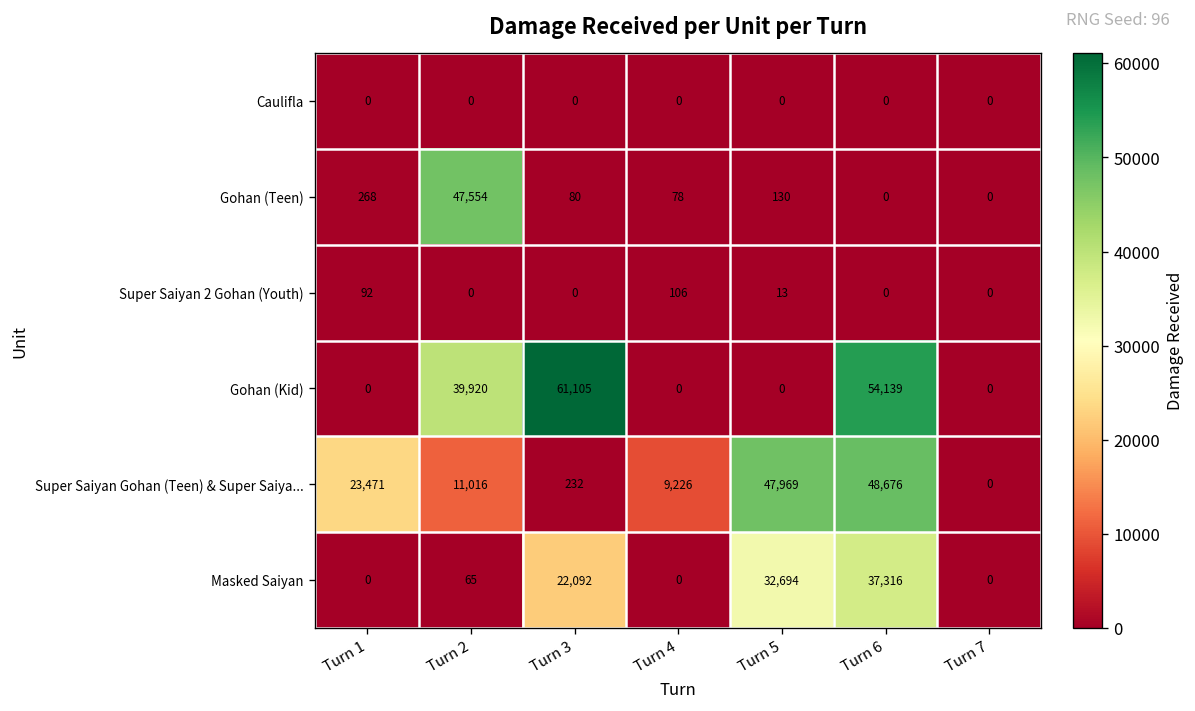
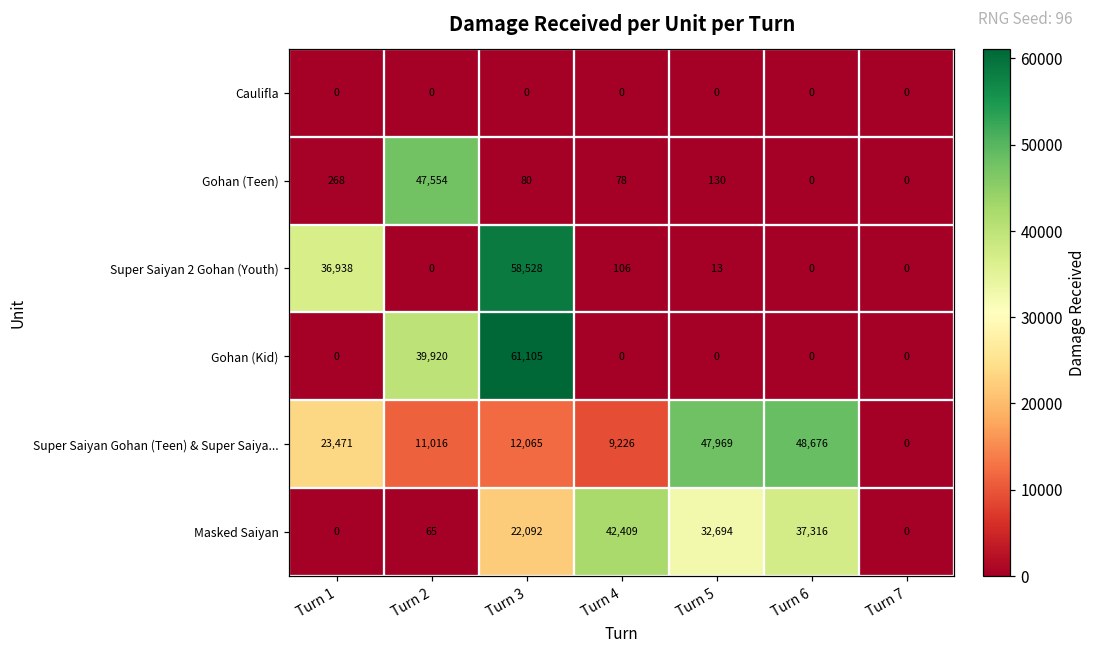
  {
    "Caulifla": {
      "Turn 1": "0",
      "Turn 2": "0",
      "Turn 3": "0",
      "Turn 4": "0",
      "Turn 5": "0",
      "Turn 6": "0",
      "Turn 7": "0"
    },
    "Gohan (Teen)": {
      "Turn 1": "268",
      "Turn 2": "47,554",
      "Turn 3": "80",
      "Turn 4": "78",
      "Turn 5": "130",
      "Turn 6": "0",
      "Turn 7": "0"
    },
    "Super Saiyan 2 Gohan (Youth)": {
-     "Turn 1": "92",
+     "Turn 1": "36,938",
      "Turn 2": "0",
-     "Turn 3": "0",
+     "Turn 3": "58,528",
      "Turn 4": "106",
      "Turn 5": "13",
      "Turn 6": "0",
      "Turn 7": "0"
    },
    "Gohan (Kid)": {
      "Turn 1": "0",
      "Turn 2": "39,920",
      "Turn 3": "61,105",
      "Turn 4": "0",
      "Turn 5": "0",
-     "Turn 6": "54,139",
+     "Turn 6": "0",
      "Turn 7": "0"
    },
    "Super Saiyan Gohan (Teen) & Super Saiya...": {
      "Turn 1": "23,471",
      "Turn 2": "11,016",
-     "Turn 3": "232",
+     "Turn 3": "12,065",
      "Turn 4": "9,226",
      "Turn 5": "47,969",
      "Turn 6": "48,676",
      "Turn 7": "0"
    },
    "Masked Saiyan": {
      "Turn 1": "0",
      "Turn 2": "65",
      "Turn 3": "22,092",
-     "Turn 4": "0",
+     "Turn 4": "42,409",
      "Turn 5": "32,694",
      "Turn 6": "37,316",
      "Turn 7": "0"
    }
  }
